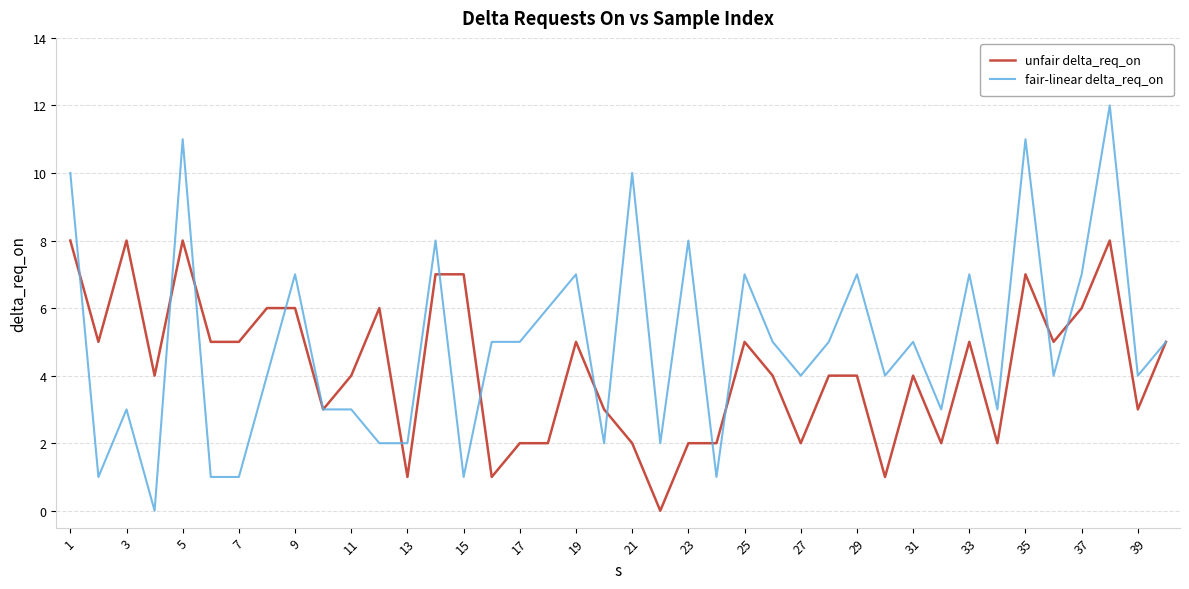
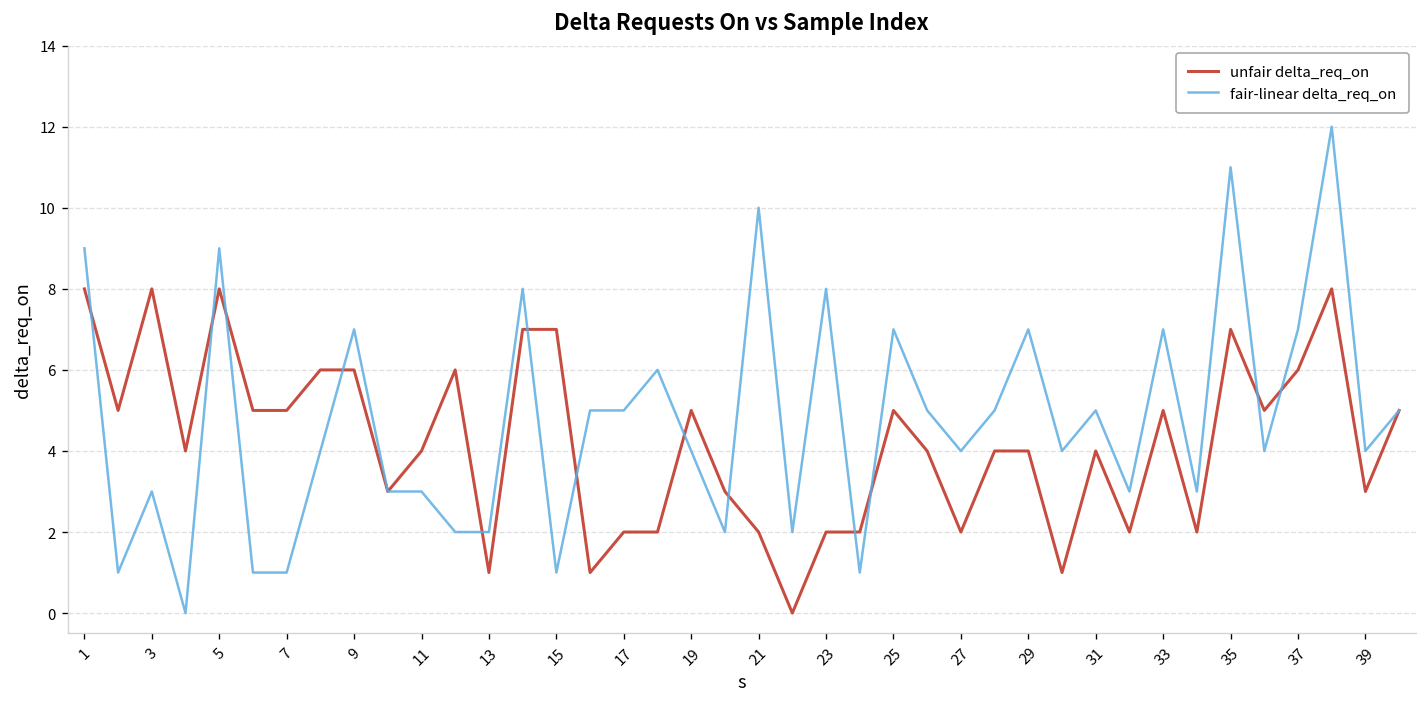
  {
    "unfair delta_req_on": {
      "1": 8,
      "3": 8,
      "5": 8,
      "7": 5,
      "9": 6,
      "11": 4,
      "13": 1,
      "15": 7,
      "17": 2,
      "19": 5,
      "21": 2,
      "23": 2,
      "25": 5,
      "27": 2,
      "29": 4,
      "31": 4,
      "33": 5,
      "35": 7,
      "37": 6,
      "39": 3
    },
    "fair-linear delta_req_on": {
-     "1": 10,
+     "1": 9,
      "3": 3,
-     "5": 11,
+     "5": 9,
      "7": 1,
      "9": 7,
      "11": 3,
      "13": 2,
      "15": 1,
      "17": 5,
-     "19": 7,
+     "19": 4,
      "21": 10,
      "23": 8,
      "25": 7,
      "27": 4,
      "29": 7,
      "31": 5,
      "33": 7,
      "35": 11,
      "37": 7,
      "39": 4
    }
  }
